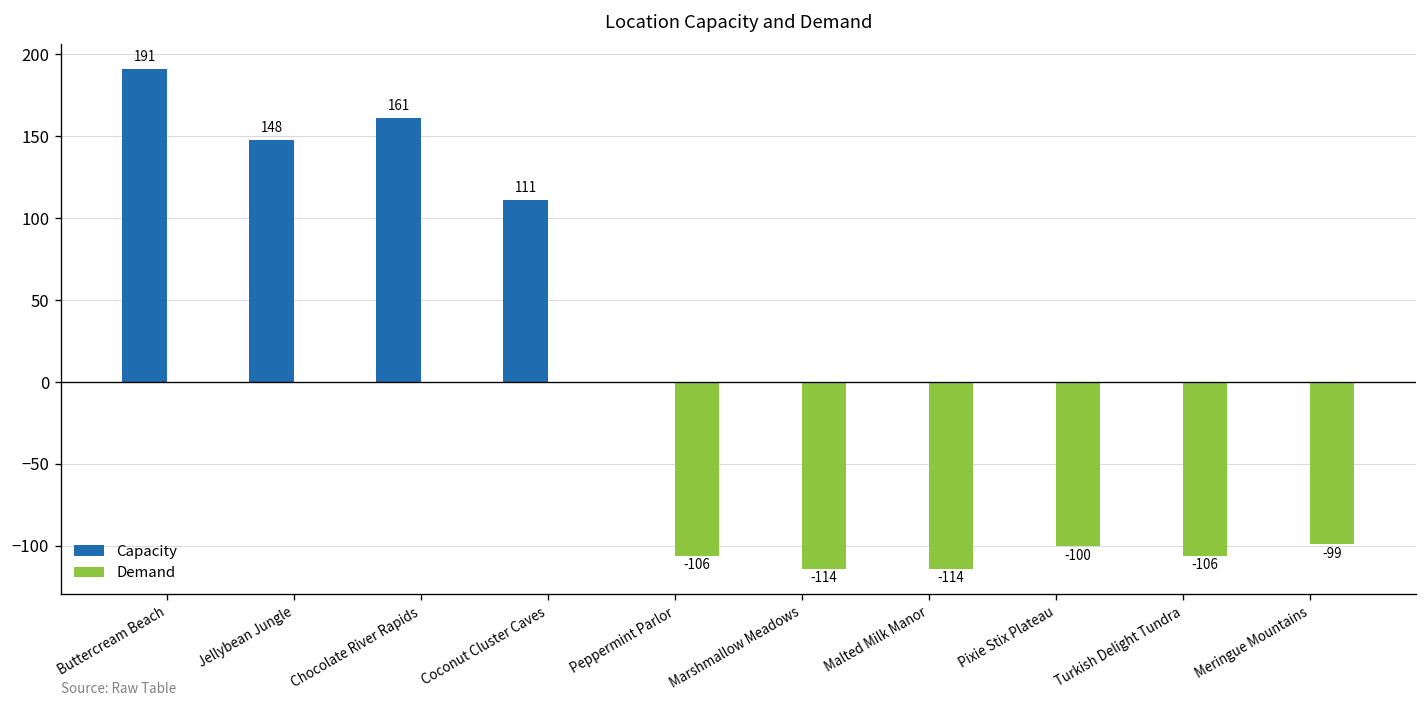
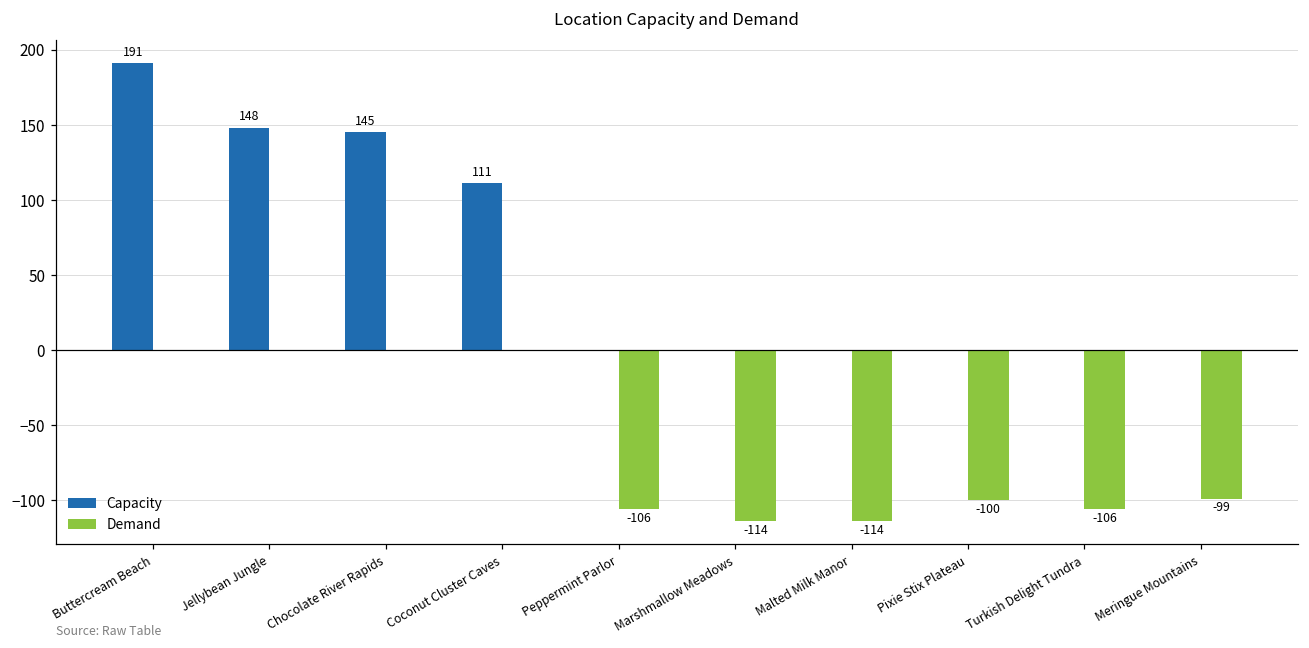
  {
    "Capacity": {
      "Buttercream Beach": 191,
      "Jellybean Jungle": 148,
-     "Chocolate River Rapids": 161,
+     "Chocolate River Rapids": 145,
      "Coconut Cluster Caves": 111
    },
    "Demand": {
      "Peppermint Parlor": -106,
      "Marshmallow Meadows": -114,
      "Malted Milk Manor": -114,
      "Pixie Stix Plateau": -100,
      "Turkish Delight Tundra": -106,
      "Meringue Mountains": -99
    }
  }
